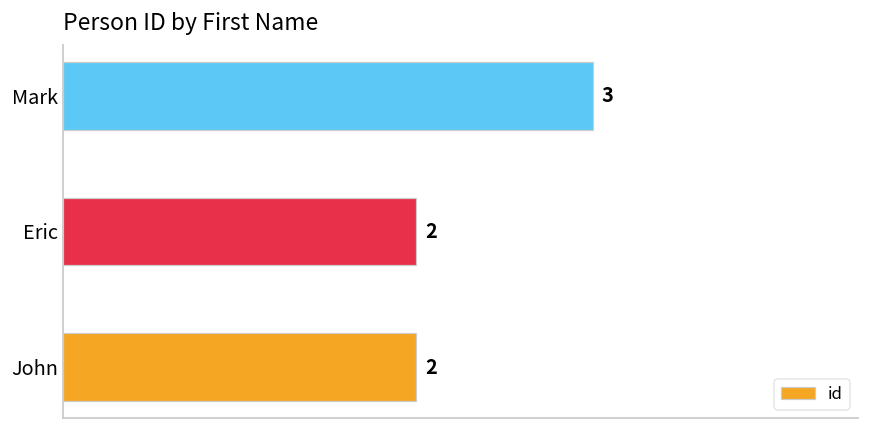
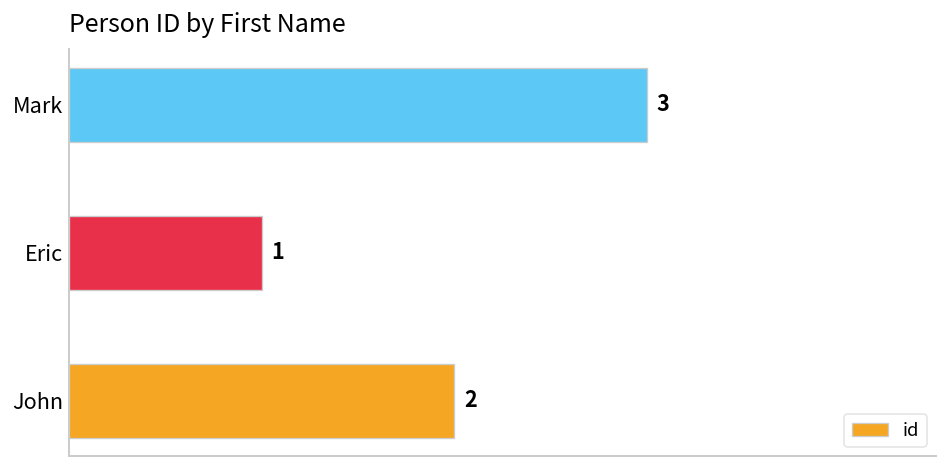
  {
    "Mark": 3,
-   "Eric": 2,
+   "Eric": 1,
    "John": 2
  }
